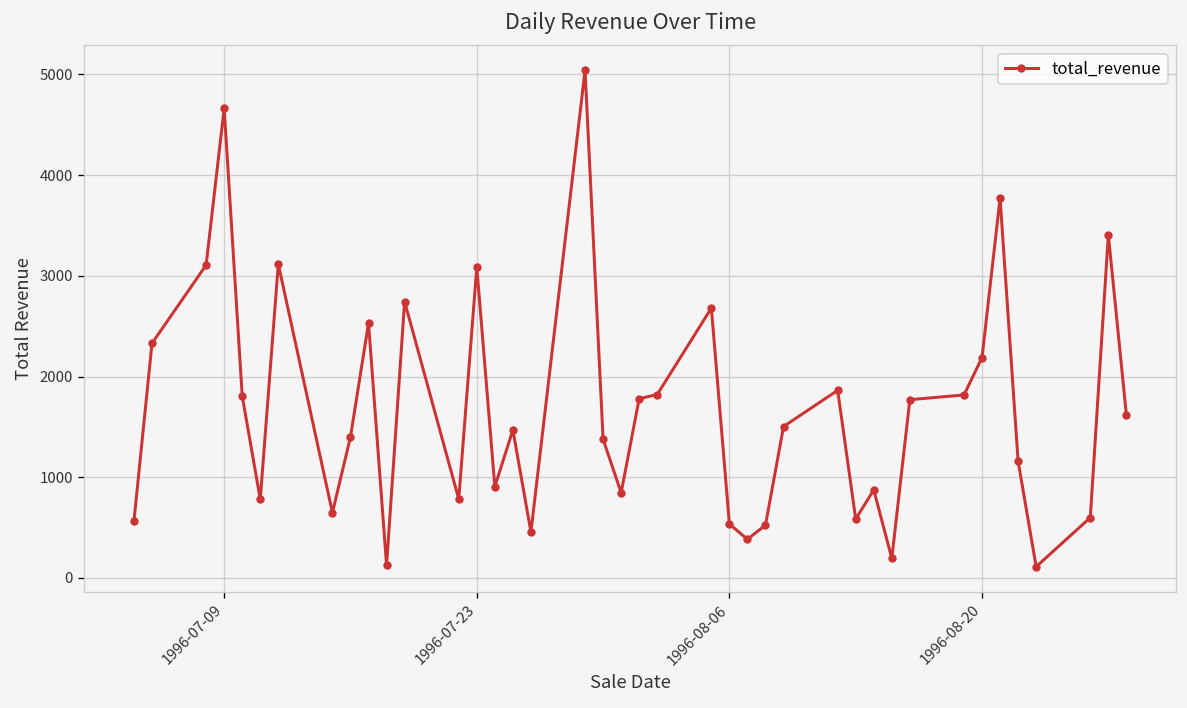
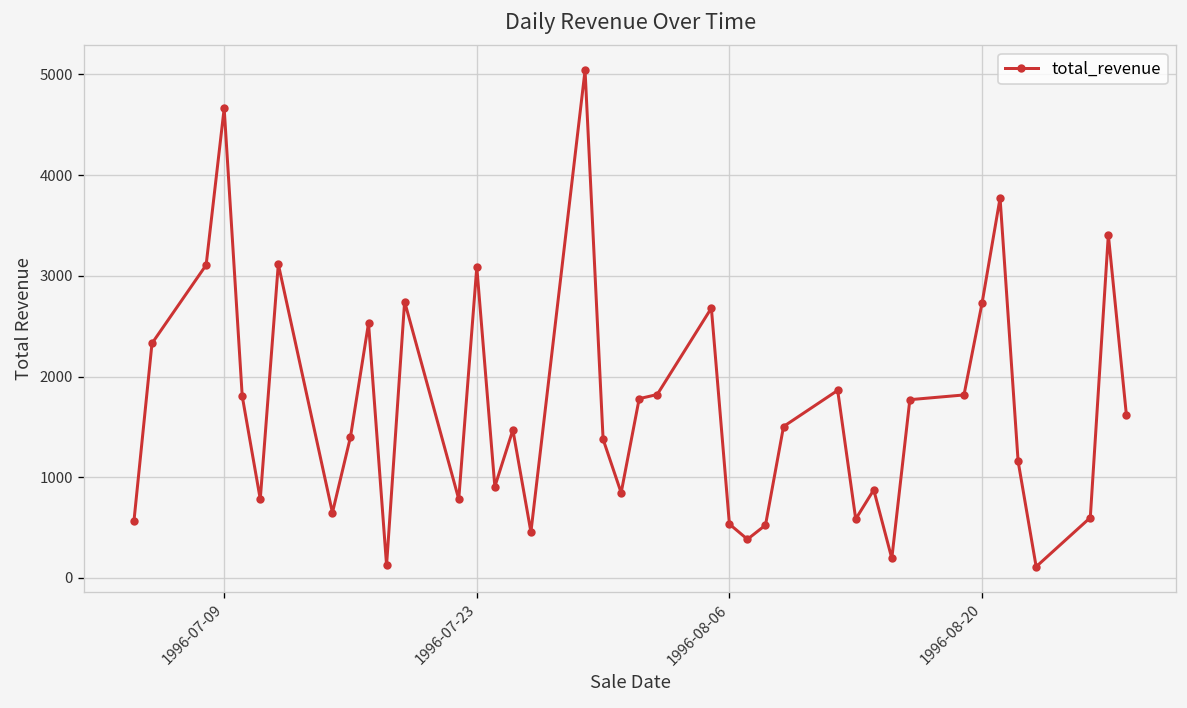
  {
    "1996-07-09": 4700,
    "1996-07-23": 3100,
    "1996-08-06": 500,
-   "1996-08-20": 2200
+   "1996-08-20": 2700
  }
